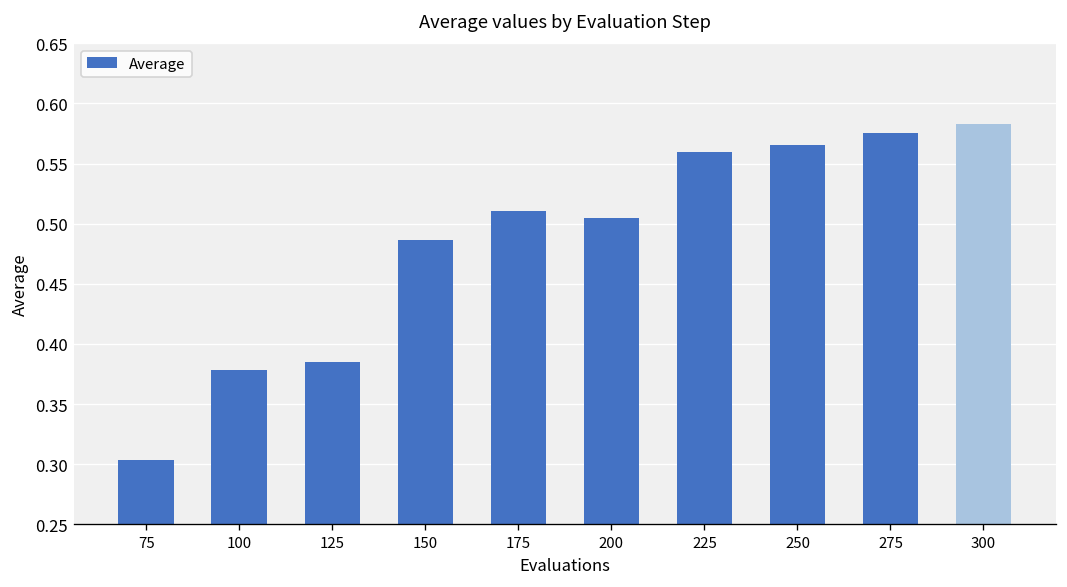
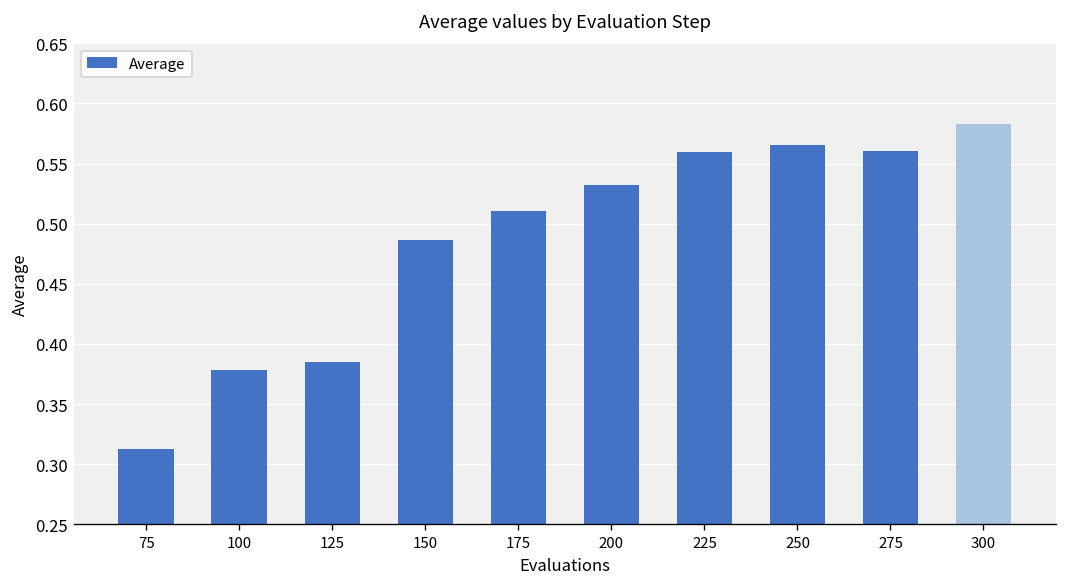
  {
-   "75": 0.303,
+   "75": 0.312,
    "100": 0.378,
    "125": 0.385,
    "150": 0.486,
    "175": 0.510,
-   "200": 0.505,
+   "200": 0.532,
    "225": 0.560,
    "250": 0.566,
-   "275": 0.576,
+   "275": 0.560,
    "300": 0.583
  }
